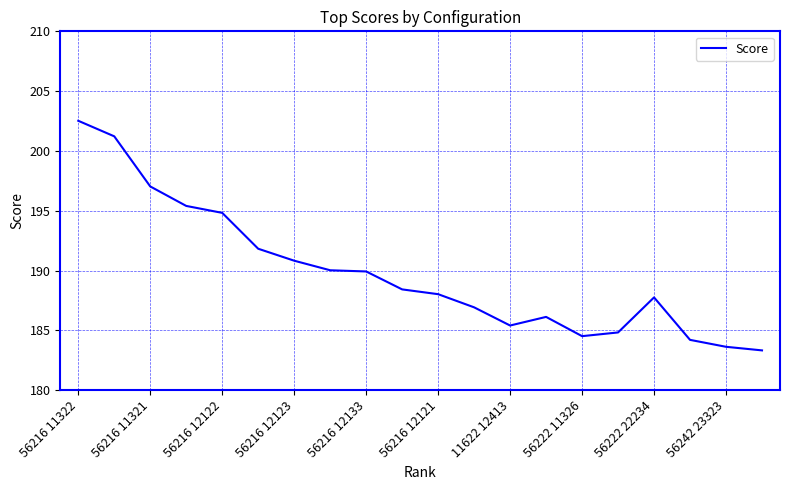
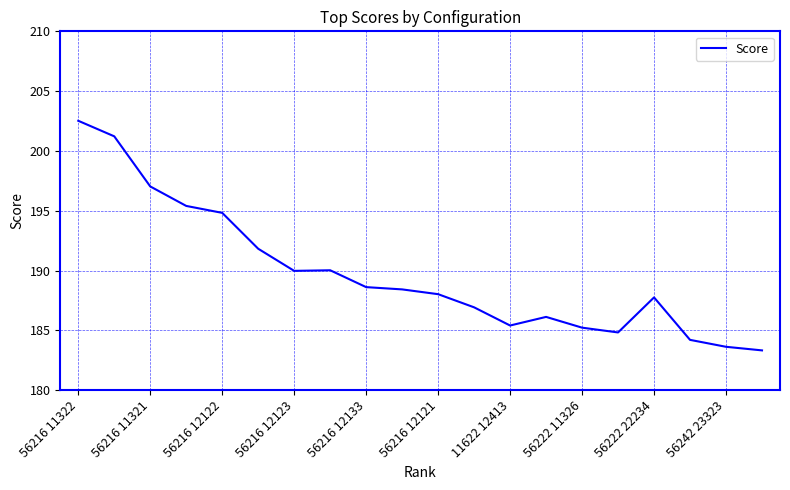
  {
    "56216 11322": 202.5,
    "56216 11321": 197.0,
    "56216 12122": 194.8,
-   "56216 12123": 190.8,
-   "56216 12133": 189.9,
+   "56216 12123": 190.0,
+   "56216 12133": 188.6,
    "56216 12121": 188.0,
    "11622 12413": 185.4,
-   "56222 11326": 184.5,
+   "56222 11326": 185.2,
    "56222 22234": 187.8,
    "56242 23323": 183.6
  }
